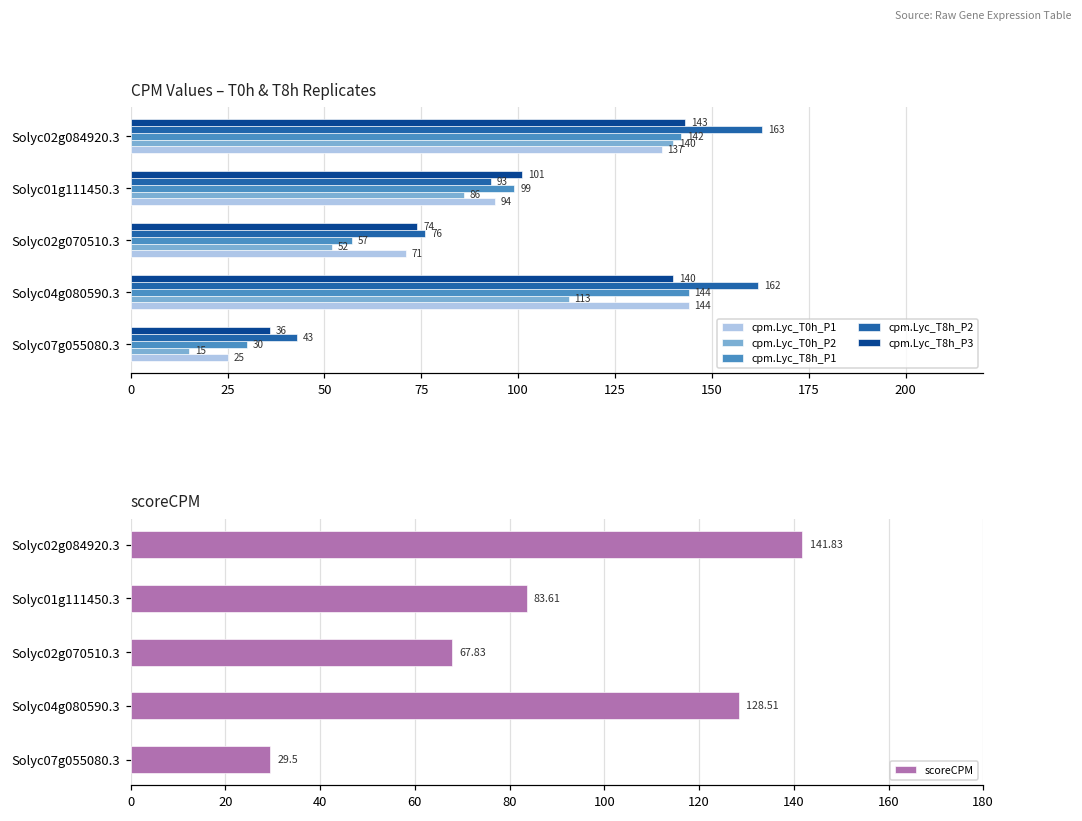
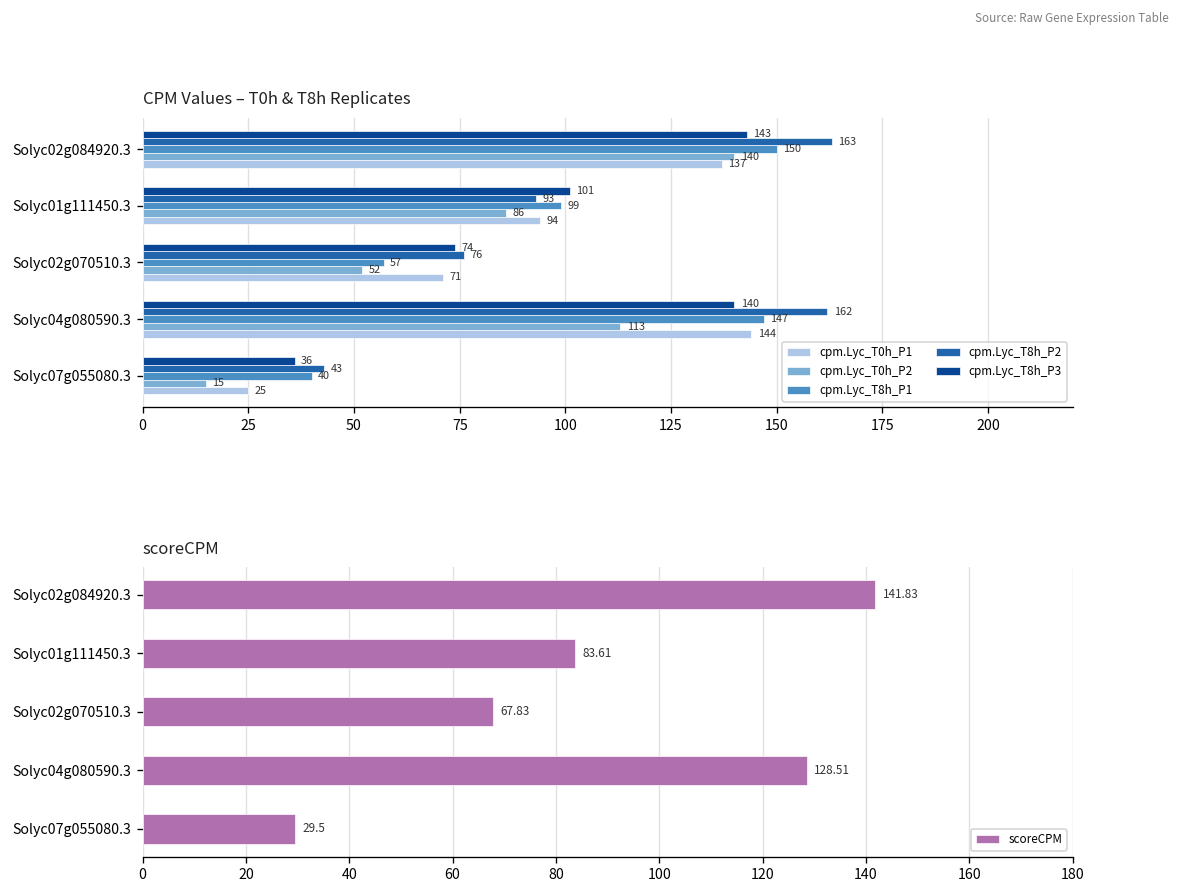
  {
    "CPM Values – T0h & T8h Replicates": {
      "cpm.Lyc_T8h_P1": {
-       "Solyc02g084920.3": 142,
+       "Solyc02g084920.3": 150,
        "Solyc01g111450.3": 99,
        "Solyc02g070510.3": 57,
-       "Solyc04g080590.3": 144,
-       "Solyc07g055080.3": 30
+       "Solyc04g080590.3": 147,
+       "Solyc07g055080.3": 40
      }
    },
    "scoreCPM": {
      "Solyc02g084920.3": 141.83,
      "Solyc01g111450.3": 83.61,
      "Solyc02g070510.3": 67.83,
      "Solyc04g080590.3": 128.51,
      "Solyc07g055080.3": 29.5
    }
  }
